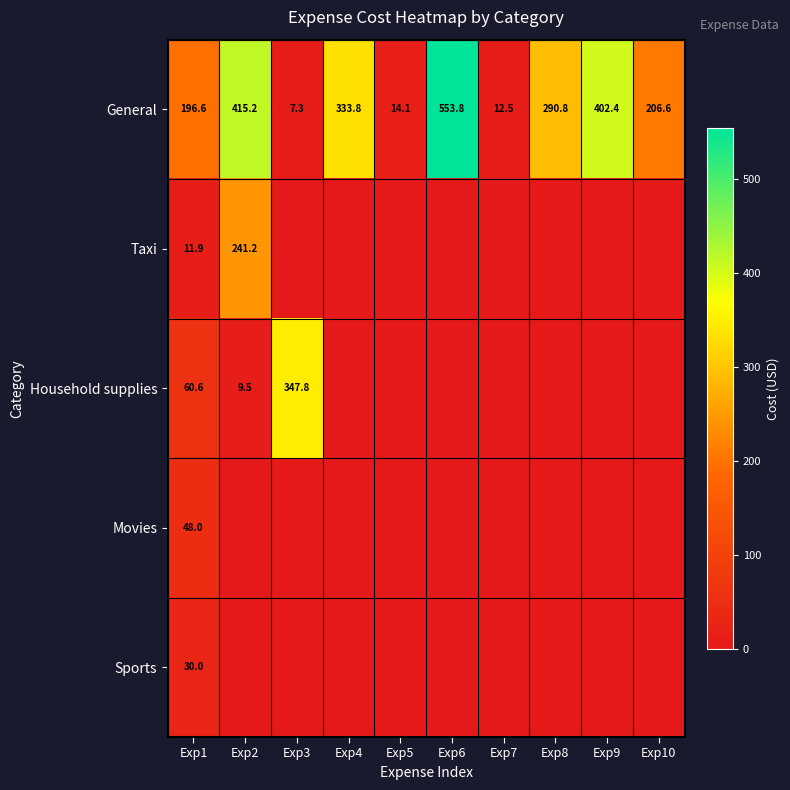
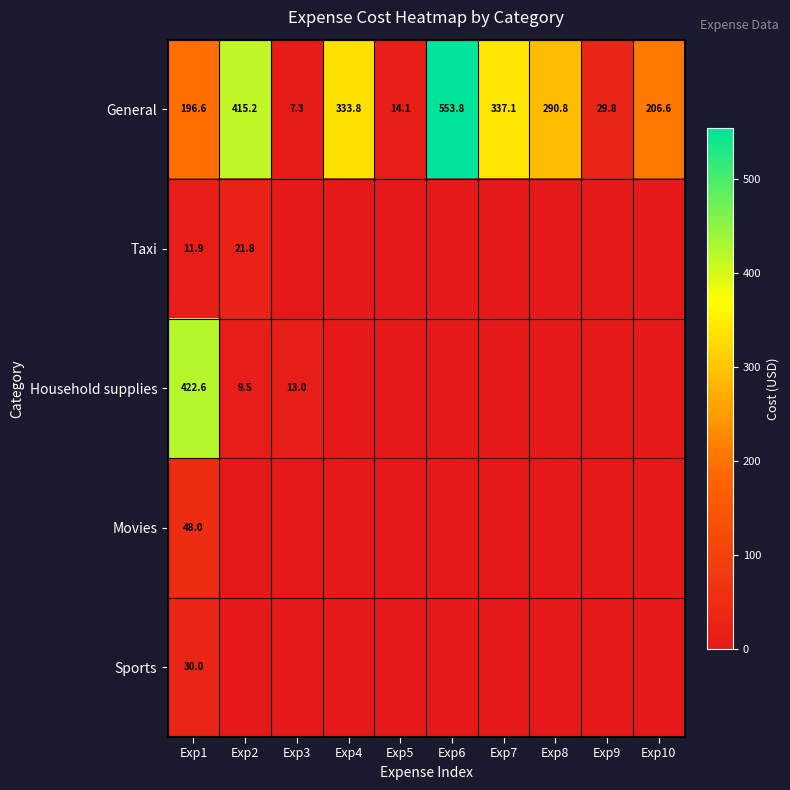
  {
    "General": {
      "Exp1": 196.6,
      "Exp2": 415.2,
      "Exp3": 7.3,
      "Exp4": 333.8,
      "Exp5": 14.1,
      "Exp6": 553.8,
-     "Exp7": 12.5,
+     "Exp7": 337.1,
      "Exp8": 290.8,
-     "Exp9": 402.4,
+     "Exp9": 29.8,
      "Exp10": 206.6
    },
    "Taxi": {
      "Exp1": 11.9,
-     "Exp2": 241.2
+     "Exp2": 21.8
    },
    "Household supplies": {
-     "Exp1": 60.6,
+     "Exp1": 422.6,
      "Exp2": 9.5,
-     "Exp3": 347.8
+     "Exp3": 13.0
    },
    "Movies": {
      "Exp1": 48.0
    },
    "Sports": {
      "Exp1": 30.0
    }
  }
